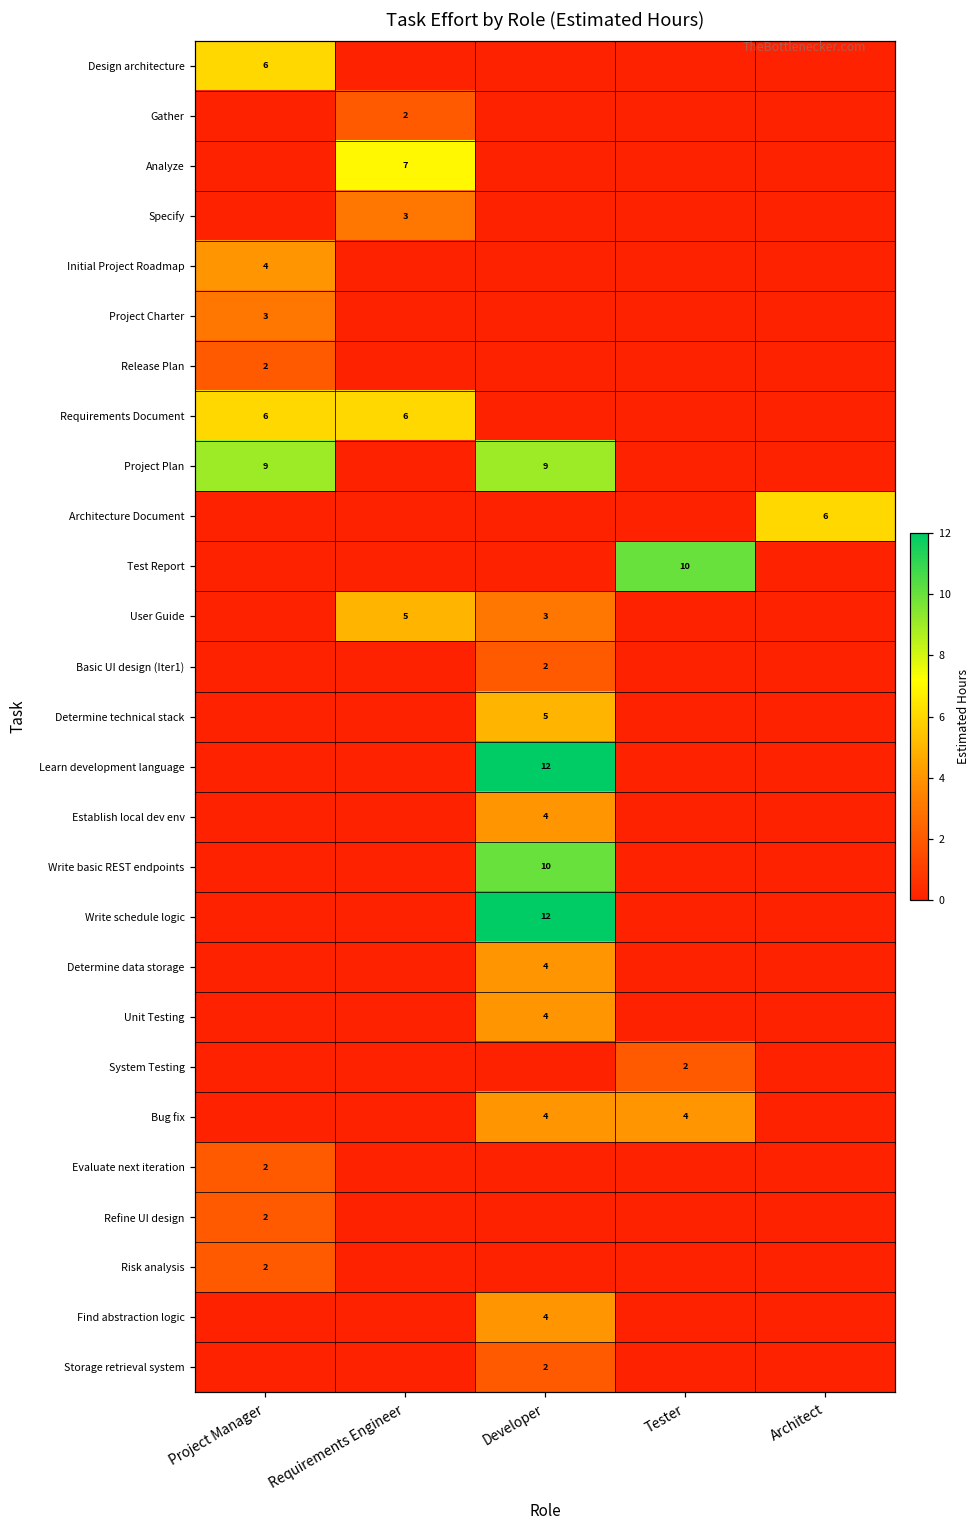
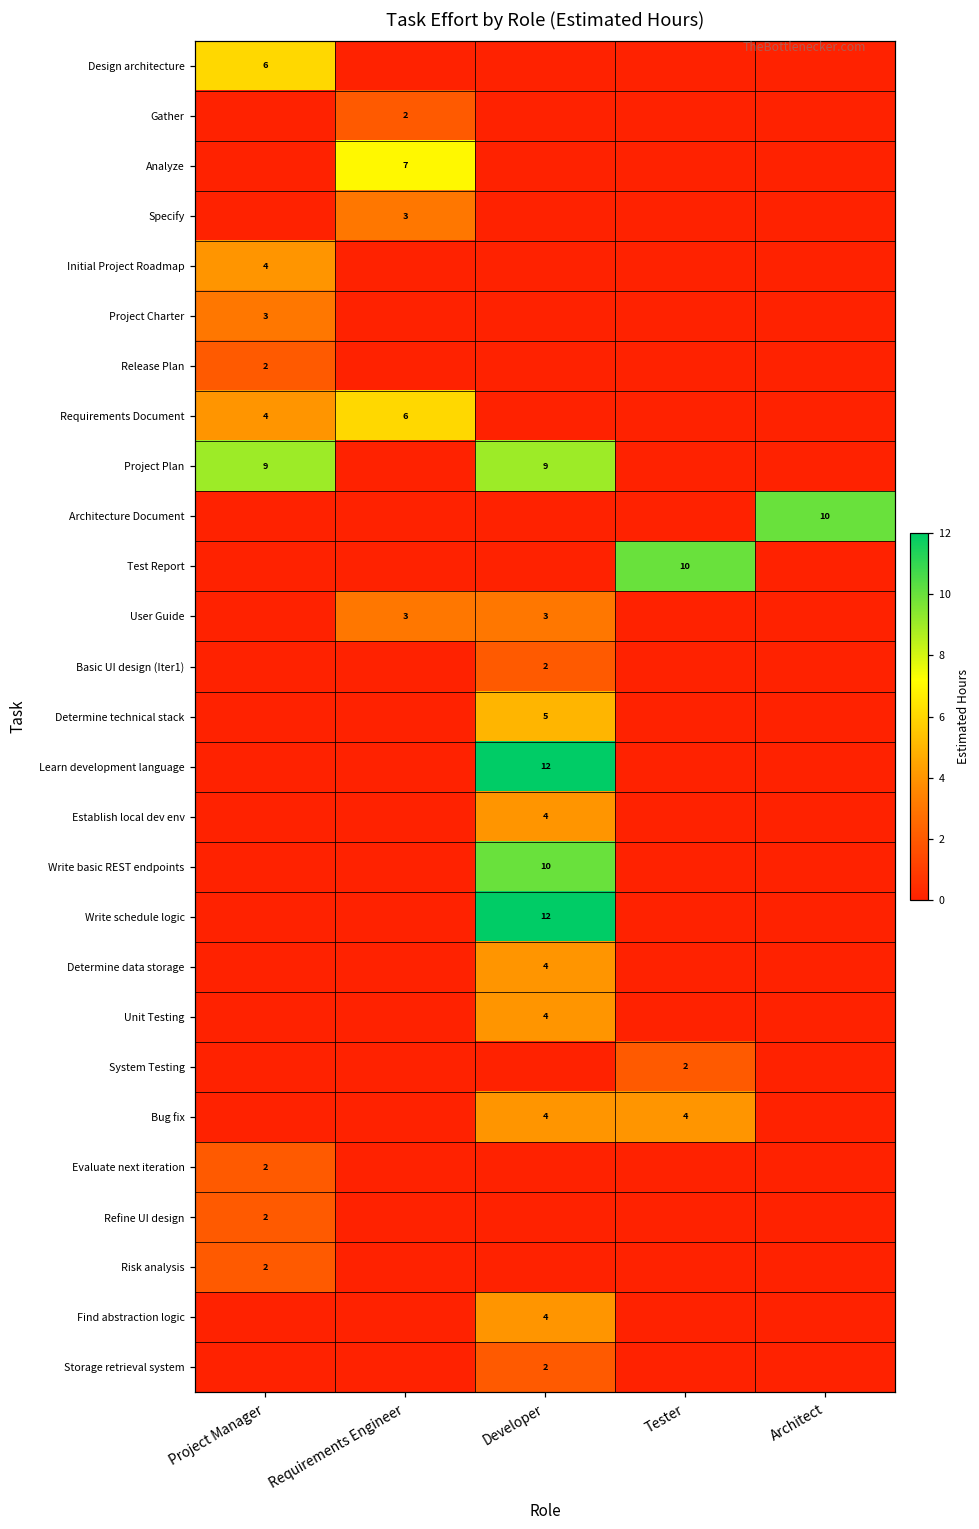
  {
    "Design architecture": {
      "Project Manager": 6
    },
    "Gather": {
      "Requirements Engineer": 2
    },
    "Analyze": {
      "Requirements Engineer": 7
    },
    "Specify": {
      "Requirements Engineer": 3
    },
    "Initial Project Roadmap": {
      "Project Manager": 4
    },
    "Project Charter": {
      "Project Manager": 3
    },
    "Release Plan": {
      "Project Manager": 2
    },
    "Requirements Document": {
-     "Project Manager": 6,
+     "Project Manager": 4,
      "Requirements Engineer": 6
    },
    "Project Plan": {
      "Project Manager": 9,
      "Developer": 9
    },
    "Architecture Document": {
-     "Architect": 6
+     "Architect": 10
    },
    "Test Report": {
      "Tester": 10
    },
    "User Guide": {
-     "Requirements Engineer": 5,
+     "Requirements Engineer": 3,
      "Developer": 3
    },
    "Basic UI design (Iter1)": {
      "Developer": 2
    },
    "Determine technical stack": {
      "Developer": 5
    },
    "Learn development language": {
      "Developer": 12
    },
    "Establish local dev env": {
      "Developer": 4
    },
    "Write basic REST endpoints": {
      "Developer": 10
    },
    "Write schedule logic": {
      "Developer": 12
    },
    "Determine data storage": {
      "Developer": 4
    },
    "Unit Testing": {
      "Developer": 4
    },
    "System Testing": {
      "Tester": 2
    },
    "Bug fix": {
      "Developer": 4,
      "Tester": 4
    },
    "Evaluate next iteration": {
      "Project Manager": 2
    },
    "Refine UI design": {
      "Project Manager": 2
    },
    "Risk analysis": {
      "Project Manager": 2
    },
    "Find abstraction logic": {
      "Developer": 4
    },
    "Storage retrieval system": {
      "Developer": 2
    }
  }
